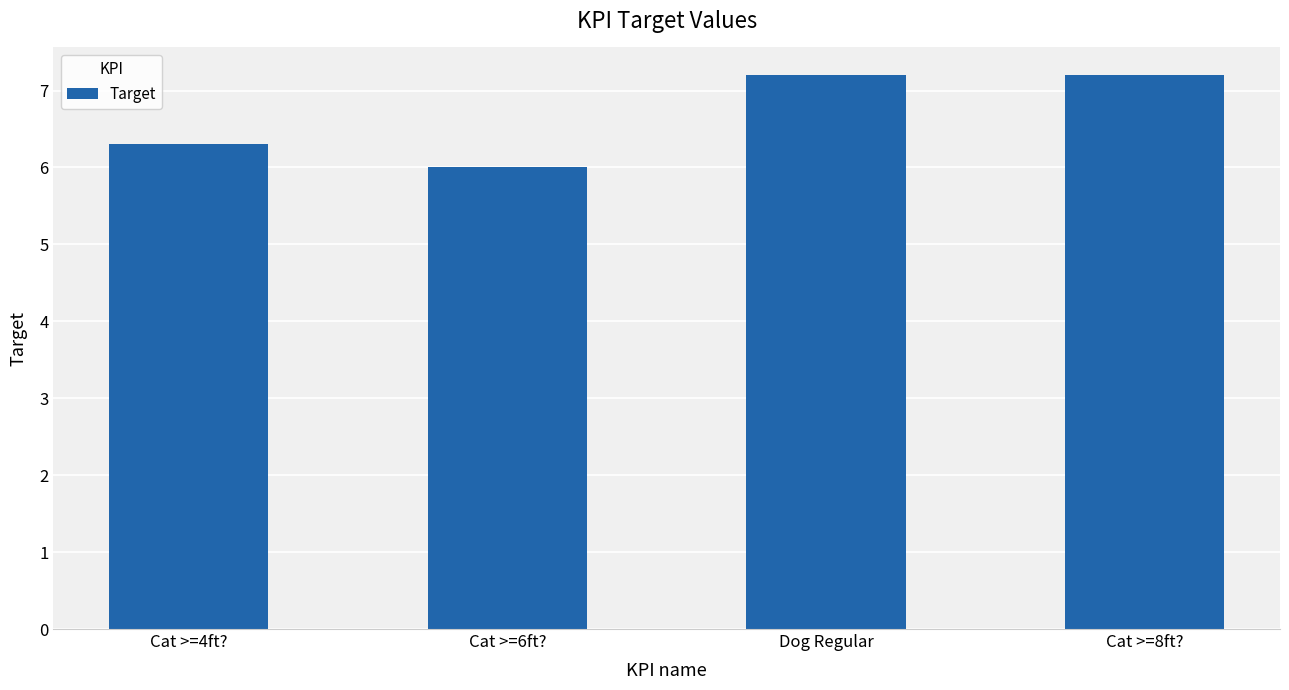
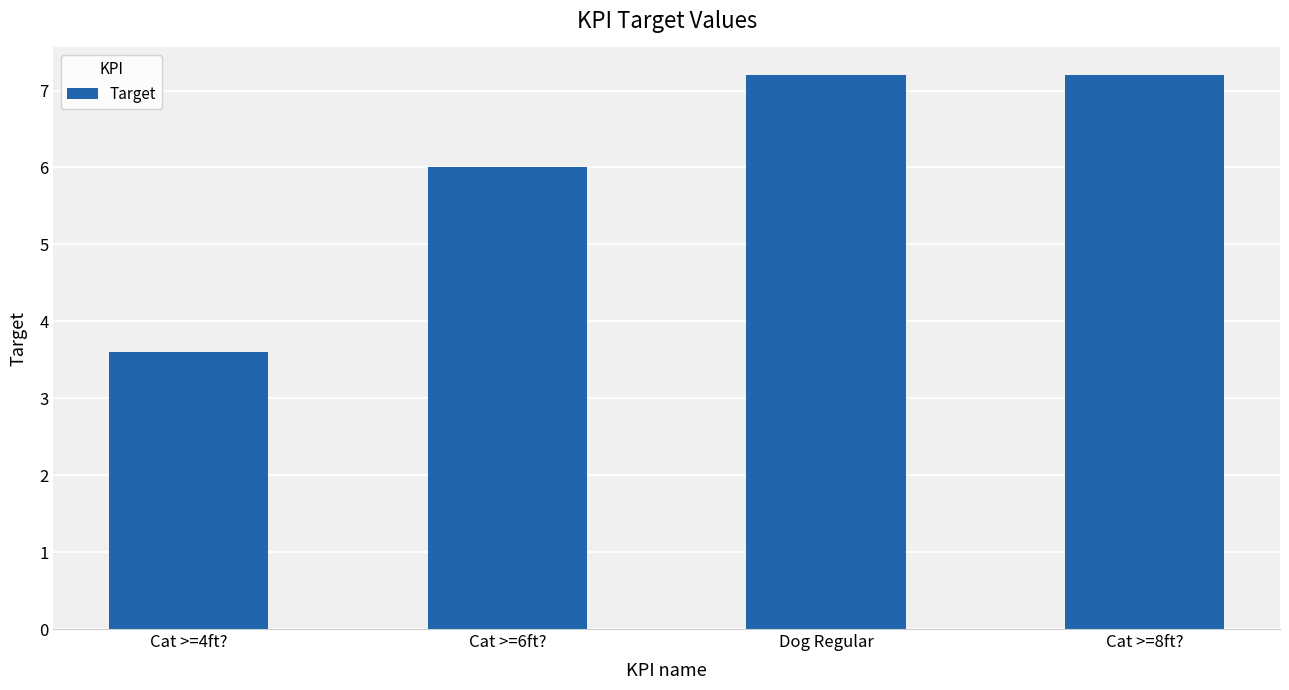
  {
-   "Cat >=4ft?": 6.3,
+   "Cat >=4ft?": 3.6,
    "Cat >=6ft?": 6.0,
    "Dog Regular": 7.2,
    "Cat >=8ft?": 7.2
  }
